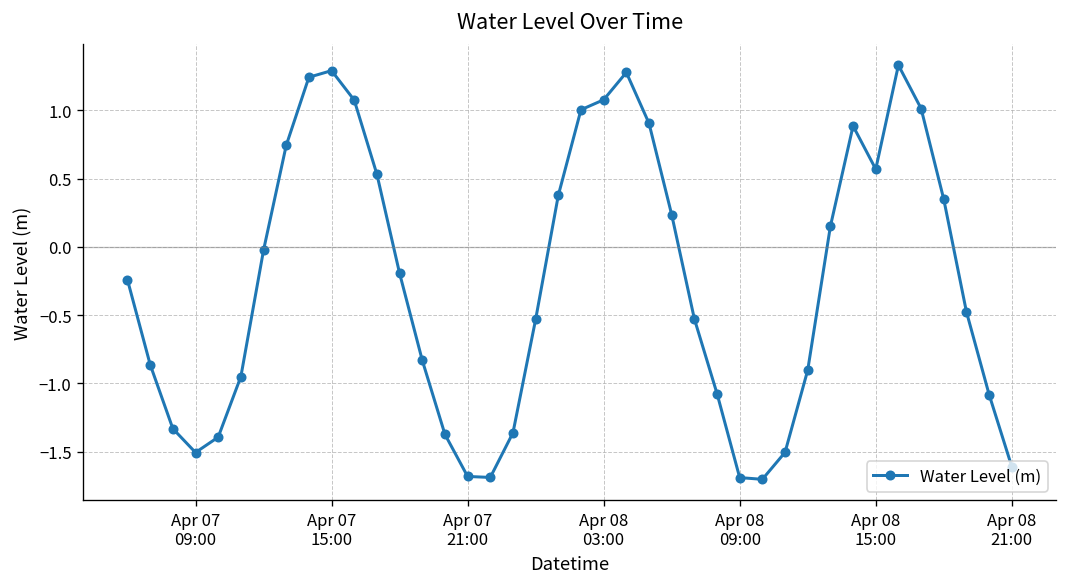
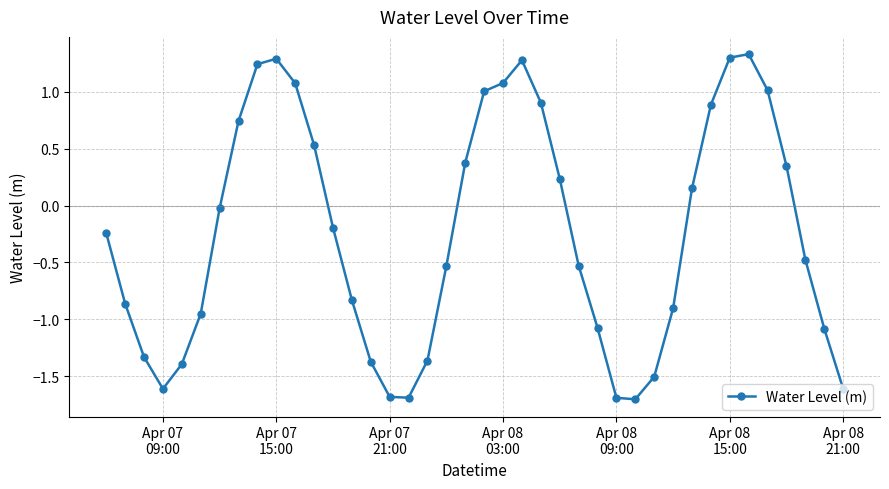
  {
-   "Apr 07 09:00": -1.51,
+   "Apr 07 09:00": -1.61,
    "Apr 07 15:00": 1.29,
    "Apr 07 21:00": -1.68,
    "Apr 08 03:00": 1.08,
    "Apr 08 09:00": -1.69,
-   "Apr 08 15:00": 0.57
+   "Apr 08 15:00": 1.30
  }
